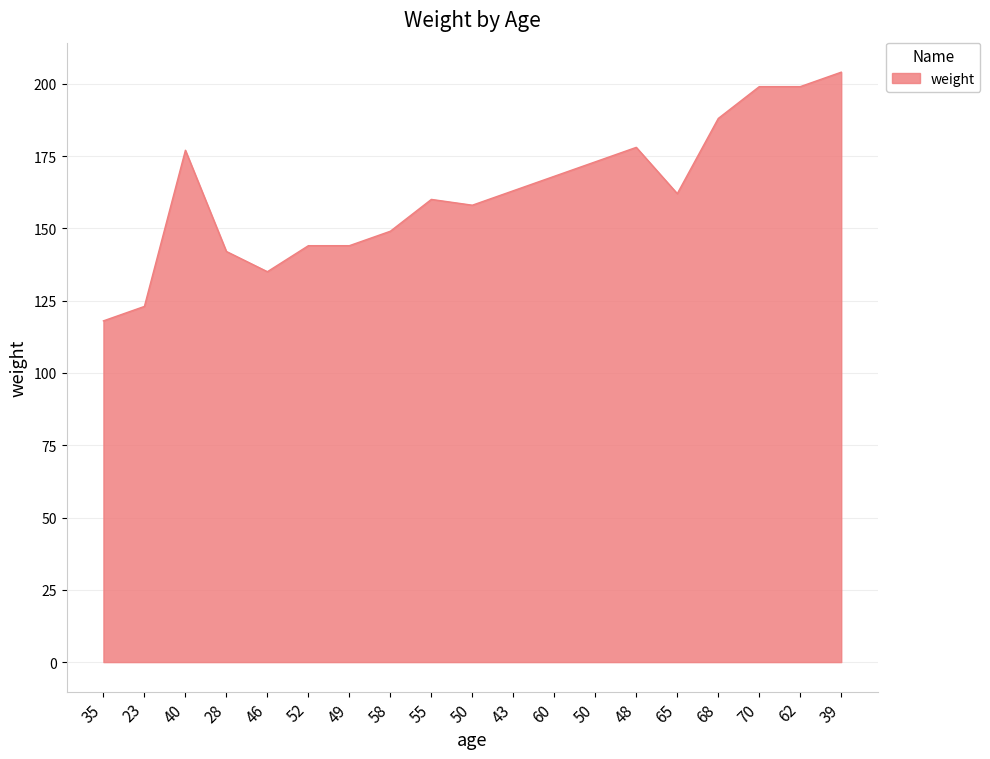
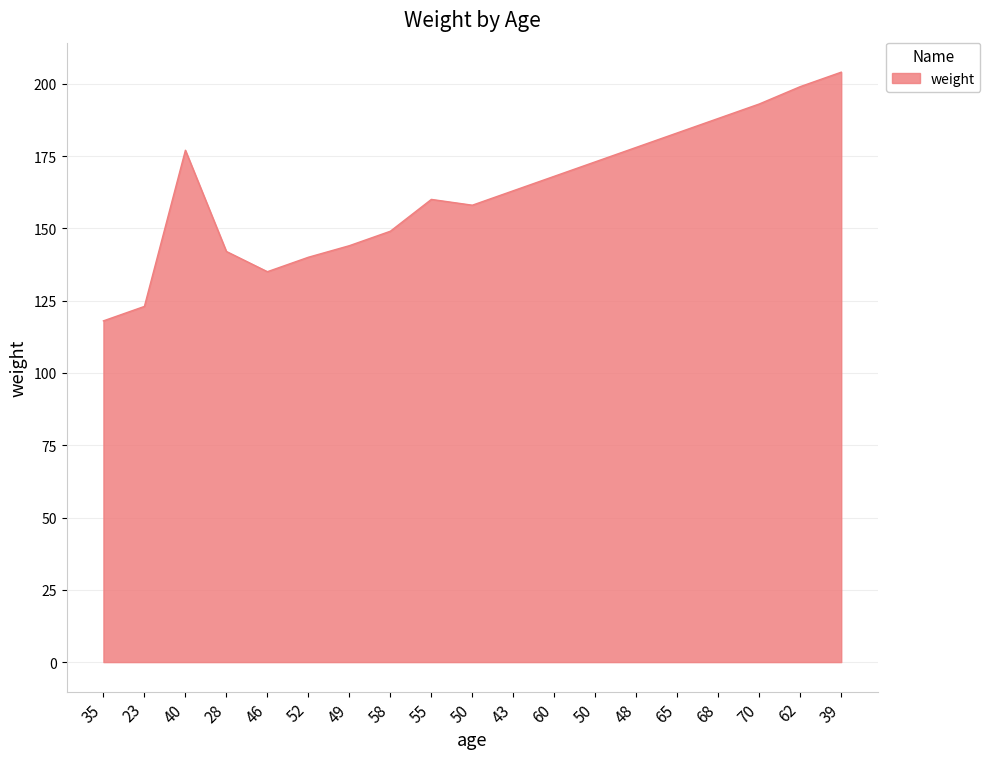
  {
    "35": 118,
    "23": 123,
    "40": 177,
    "28": 142,
    "46": 135,
-   "52": 144,
+   "52": 140,
    "49": 144,
    "58": 149,
    "55": 160,
    "43": 163,
    "60": 168,
    "48": 178,
-   "65": 162,
+   "65": 183,
    "68": 188,
-   "70": 199,
+   "70": 193,
    "62": 199,
    "39": 204
  }
